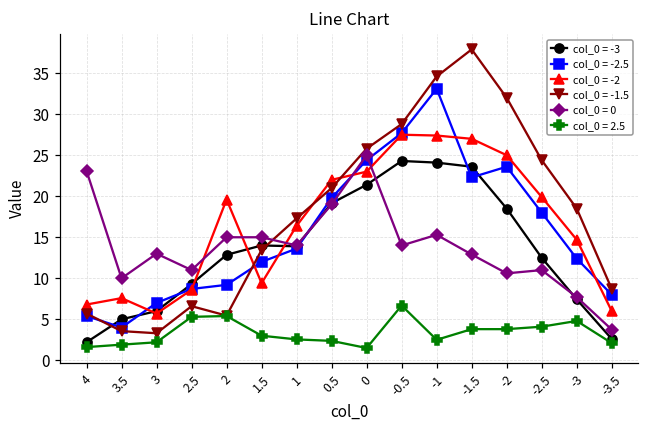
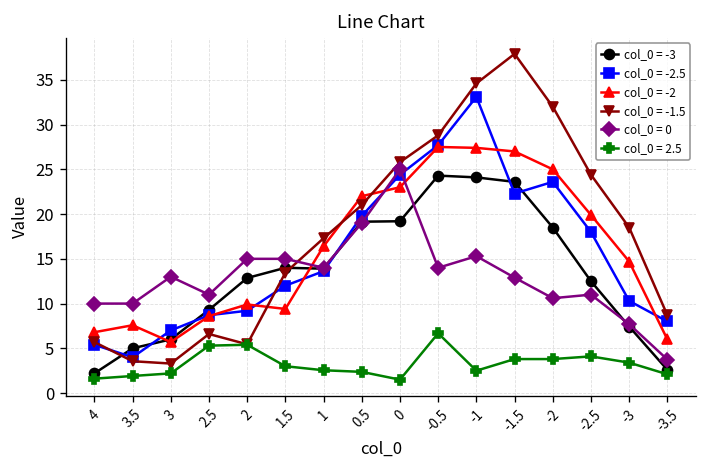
  {
    "col_0 = -3": {
      "4": 2,
      "3.5": 5,
      "2.5": 9,
      "2": 13,
      "1.5": 14,
-     "0": 21,
+     "0": 19,
      "-0.5": 24,
      "-1": 24,
      "-1.5": 24,
      "-2": 19,
      "-2.5": 13,
      "-3.5": 3
    },
    "col_0 = -2.5": {
      "3.5": 4,
      "3": 7,
      "2": 9,
      "1.5": 12,
      "0.5": 20,
      "0": 24,
      "-1": 33,
      "-1.5": 22,
      "-2": 24,
      "-2.5": 18,
-     "-3": 12,
+     "-3": 10,
      "-3.5": 8
    },
    "col_0 = -2": {
      "4": 7,
      "3.5": 8,
-     "2": 20,
+     "2": 10,
      "1.5": 9,
      "1": 16,
      "0.5": 22,
      "0": 23,
      "-1": 27,
      "-1.5": 27,
      "-2": 25,
      "-2.5": 20,
      "-3": 15,
      "-3.5": 6
    },
    "col_0 = -1.5": {
      "3.5": 4,
      "3": 3,
      "2.5": 7,
      "1.5": 13,
      "1": 17,
      "0.5": 21,
      "0": 26,
      "-0.5": 29,
      "-1": 35,
      "-1.5": 38,
      "-2": 32,
      "-2.5": 24,
      "-3": 19,
      "-3.5": 9
    },
    "col_0 = 0": {
-     "4": 23,
+     "4": 10,
      "3.5": 10,
      "3": 13,
      "2.5": 11,
      "2": 15,
      "1.5": 15,
      "0": 25,
      "-0.5": 14,
      "-1": 15,
      "-1.5": 13,
      "-2": 11,
      "-2.5": 11,
      "-3.5": 4
    },
    "col_0 = 2.5": {
      "4": 2,
      "3.5": 2,
      "3": 2,
      "2.5": 5,
      "1.5": 3,
      "1": 3,
      "0.5": 2,
      "0": 2,
      "-0.5": 7,
      "-1": 3,
      "-1.5": 4,
      "-2": 4,
      "-2.5": 4,
-     "-3": 5,
+     "-3": 3,
      "-3.5": 2
    }
  }
